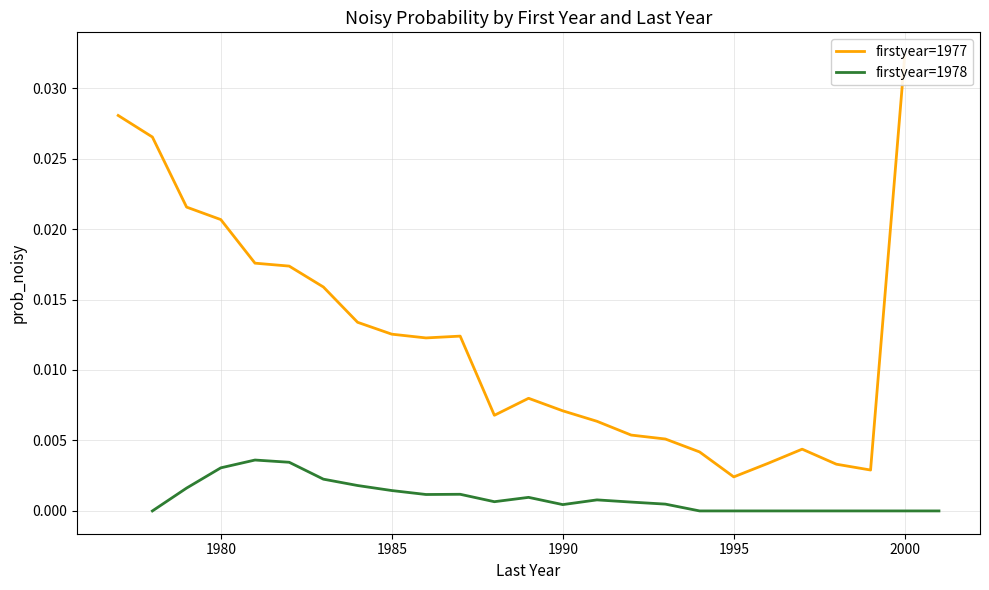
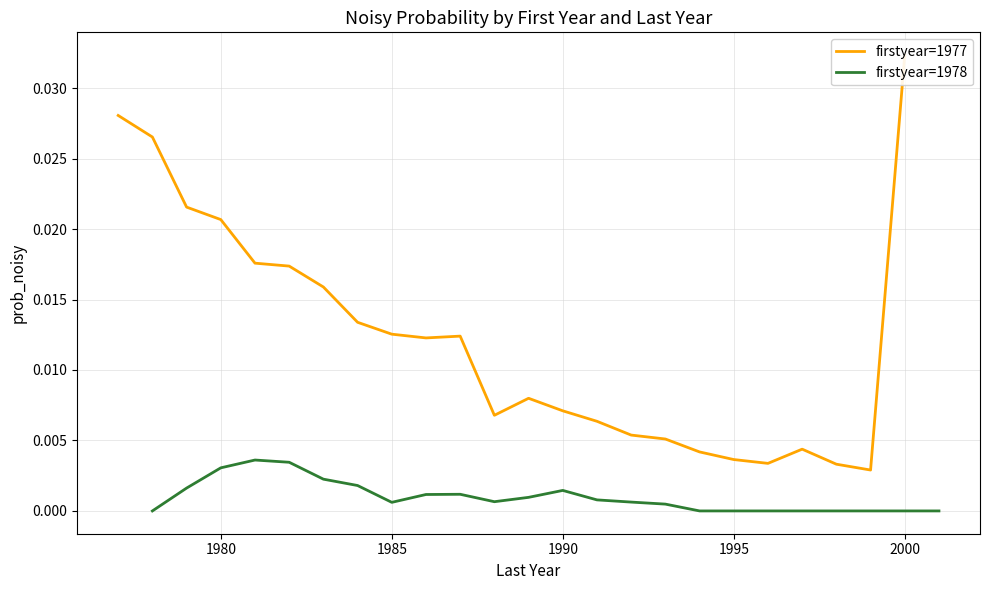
  {
    "firstyear=1977": {
      "1980": 0.0207,
      "1985": 0.0125,
      "1990": 0.0071,
-     "1995": 0.0024
+     "1995": 0.0036
    },
    "firstyear=1978": {
      "1980": 0.0031,
-     "1985": 0.0014,
-     "1990": 0.0004,
+     "1985": 0.0006,
+     "1990": 0.0015,
      "1995": 0.0000,
      "2000": 0.0000
    }
  }
